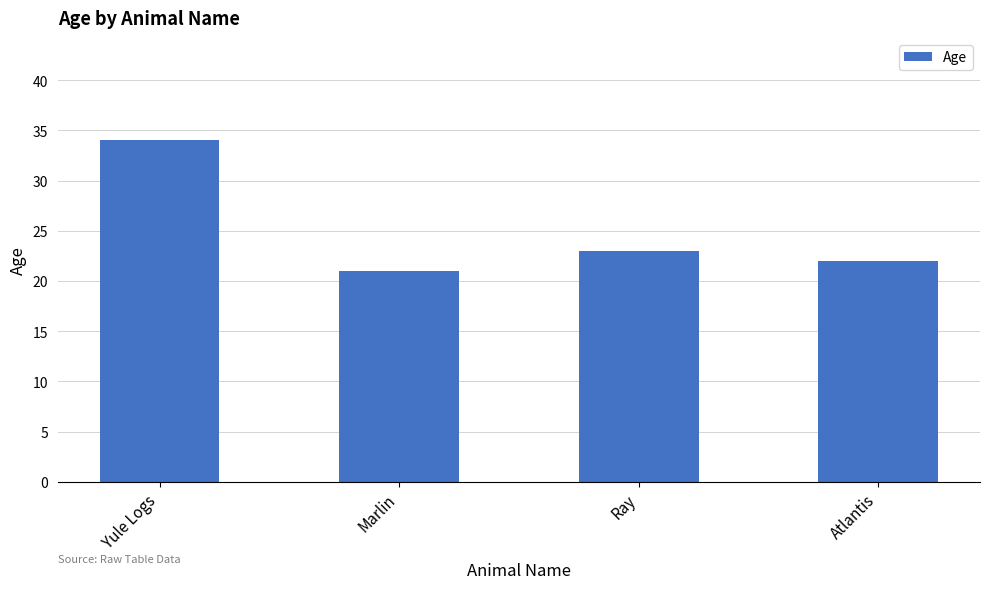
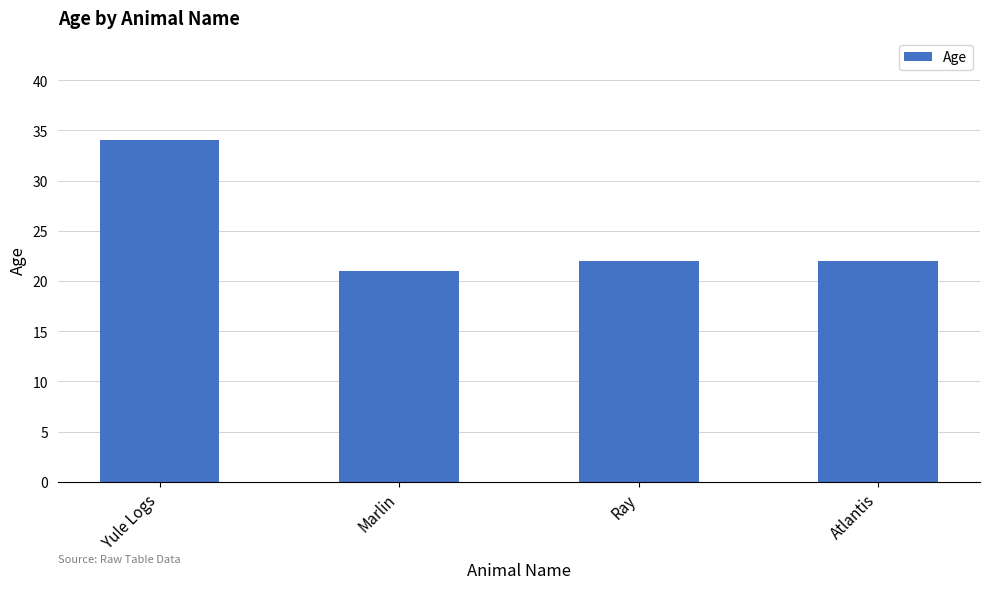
  {
    "Yule Logs": 34,
    "Marlin": 21,
-   "Ray": 23,
+   "Ray": 22,
    "Atlantis": 22
  }
